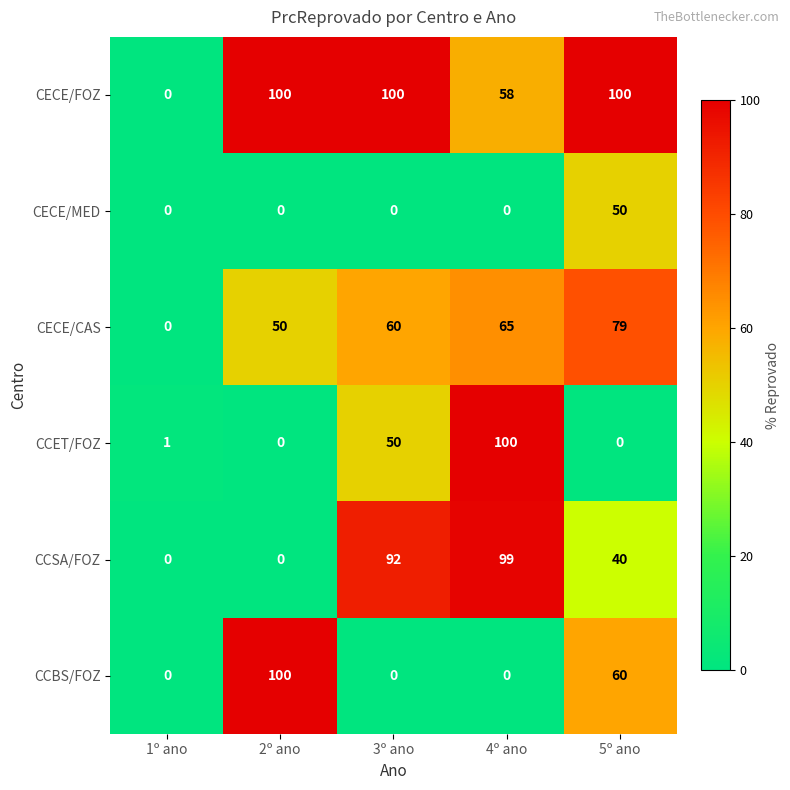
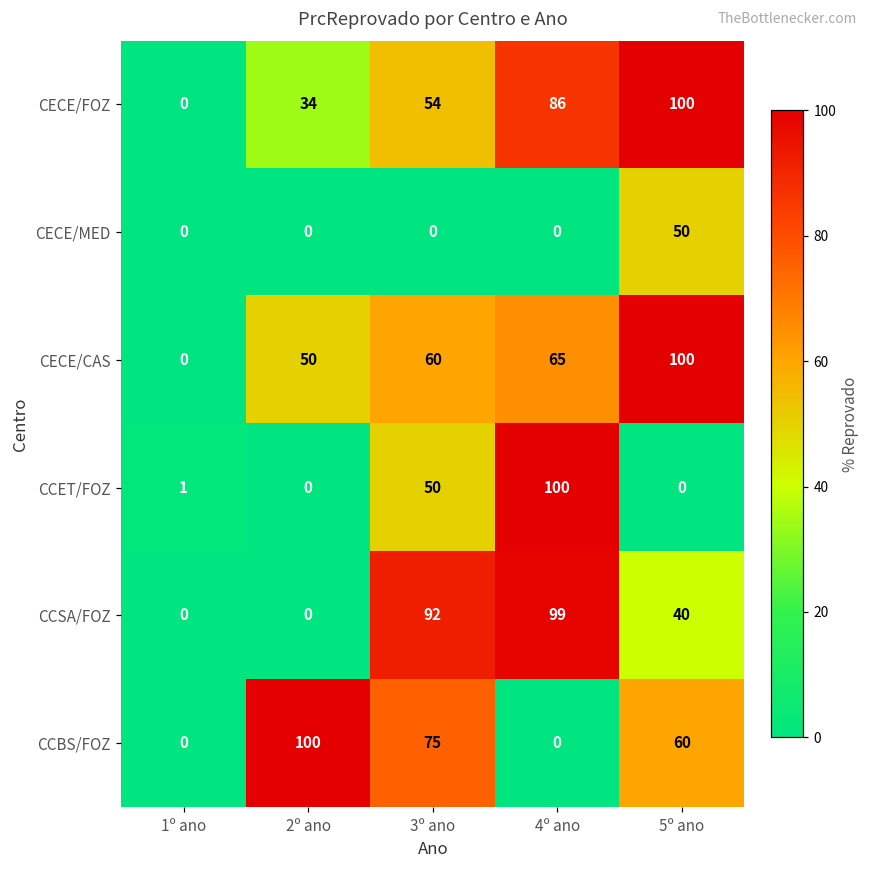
  {
    "CECE/FOZ": {
      "1º ano": 0,
-     "2º ano": 100,
-     "3º ano": 100,
-     "4º ano": 58,
+     "2º ano": 34,
+     "3º ano": 54,
+     "4º ano": 86,
      "5º ano": 100
    },
    "CECE/MED": {
      "1º ano": 0,
      "2º ano": 0,
      "3º ano": 0,
      "4º ano": 0,
      "5º ano": 50
    },
    "CECE/CAS": {
      "1º ano": 0,
      "2º ano": 50,
      "3º ano": 60,
      "4º ano": 65,
-     "5º ano": 79
+     "5º ano": 100
    },
    "CCET/FOZ": {
      "1º ano": 1,
      "2º ano": 0,
      "3º ano": 50,
      "4º ano": 100,
      "5º ano": 0
    },
    "CCSA/FOZ": {
      "1º ano": 0,
      "2º ano": 0,
      "3º ano": 92,
      "4º ano": 99,
      "5º ano": 40
    },
    "CCBS/FOZ": {
      "1º ano": 0,
      "2º ano": 100,
-     "3º ano": 0,
+     "3º ano": 75,
      "4º ano": 0,
      "5º ano": 60
    }
  }
